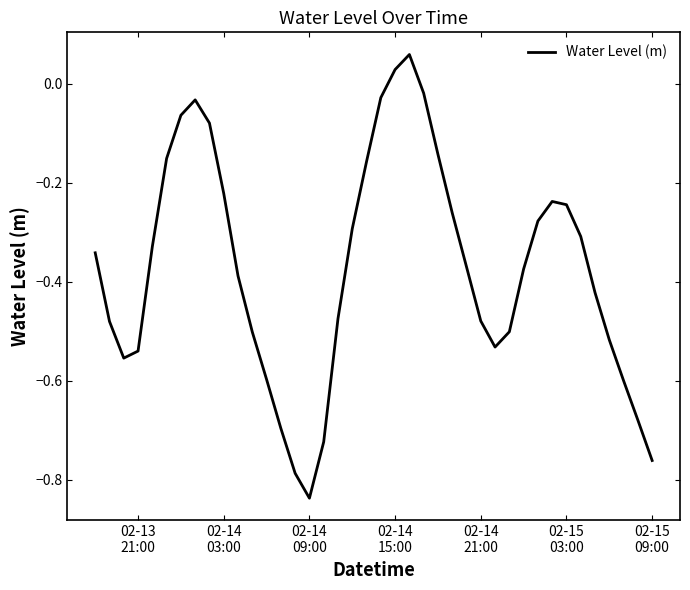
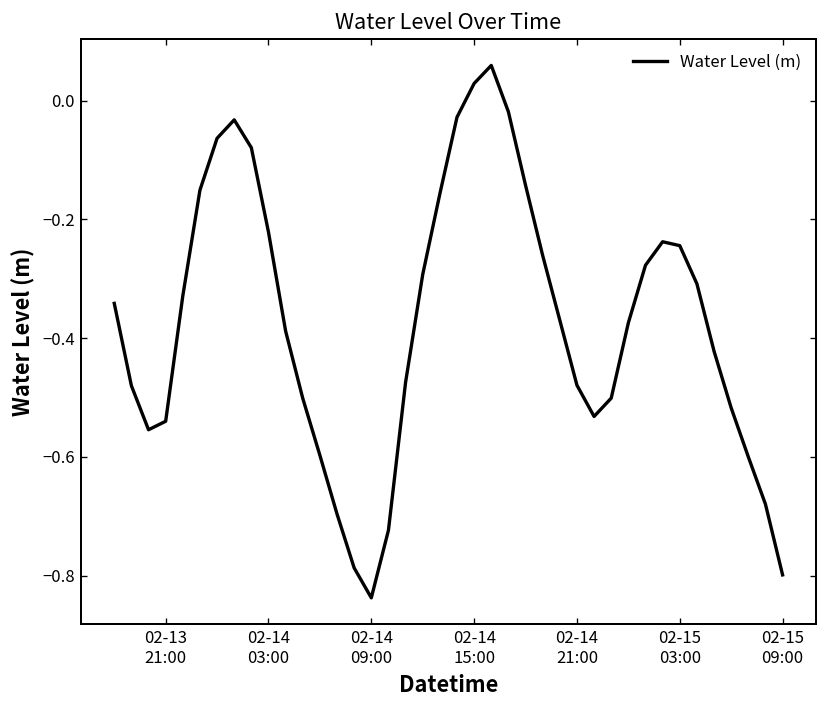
  {
    "02-13 21:00": -0.54,
    "02-14 03:00": -0.22,
    "02-14 09:00": -0.84,
    "02-14 15:00": 0.03,
    "02-14 21:00": -0.48,
    "02-15 03:00": -0.24,
-   "02-15 09:00": -0.76
+   "02-15 09:00": -0.80
  }
